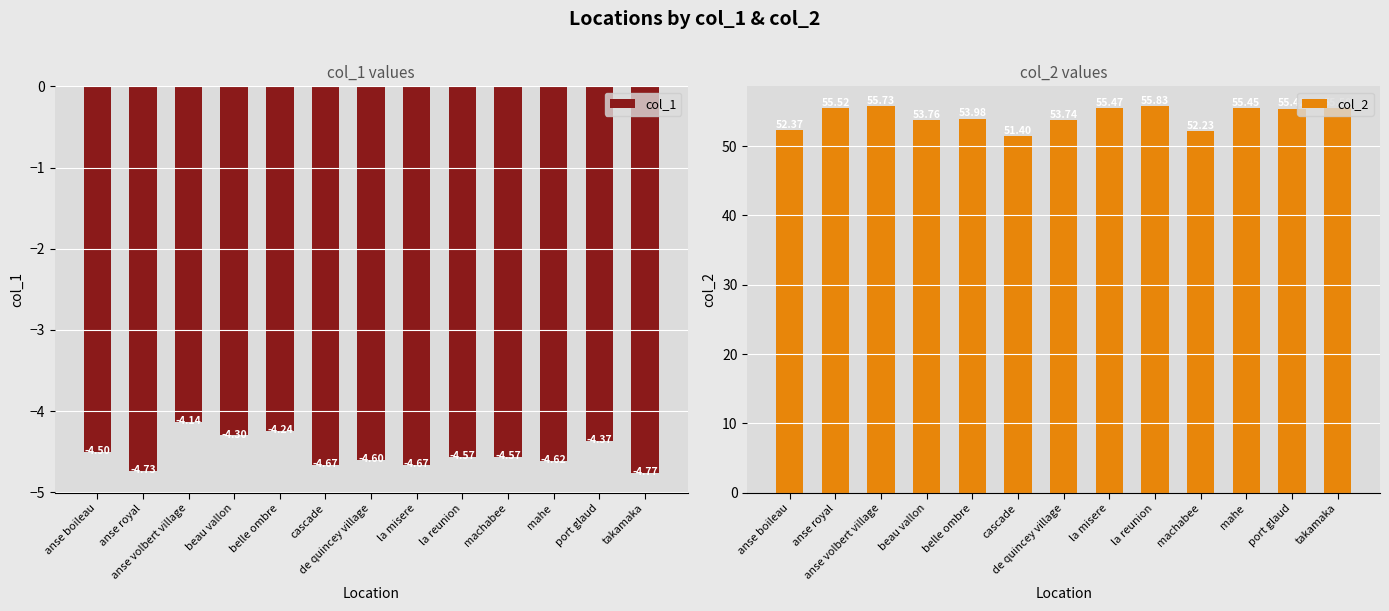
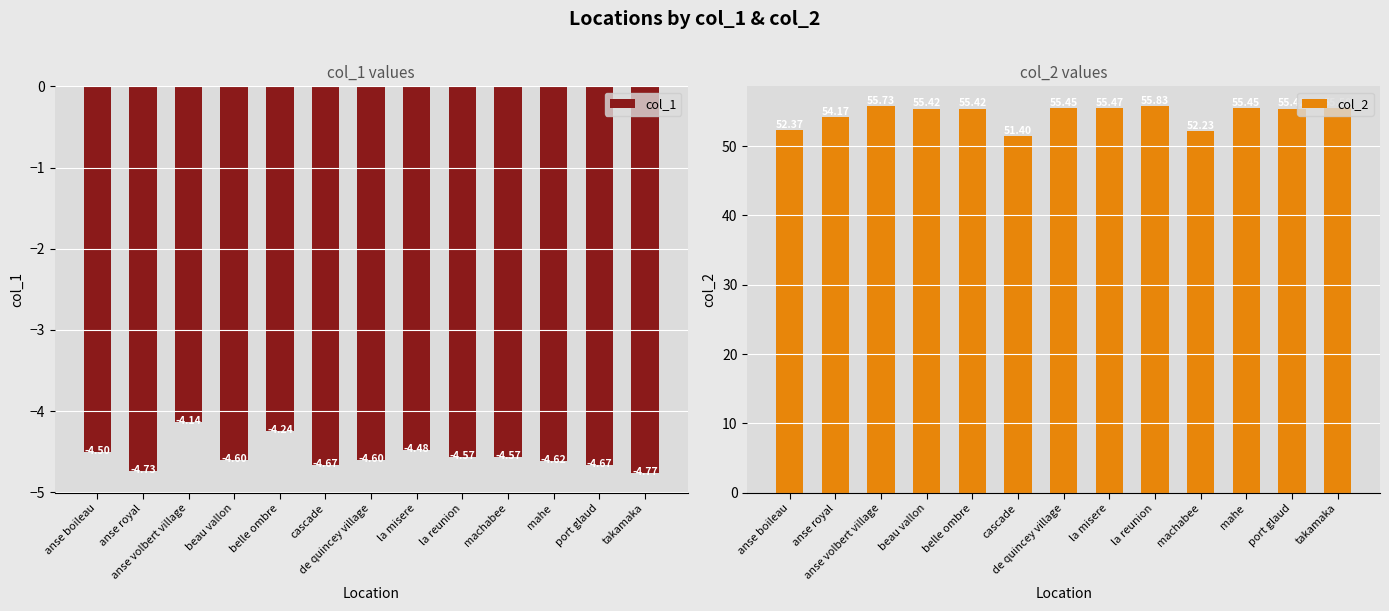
  {
    "col_1 values": {
      "anse boileau": -4.50,
      "anse royal": -4.73,
-     "beau vallon": -4.30,
+     "beau vallon": -4.60,
      "belle ombre": -4.24,
      "de quincey village": -4.60,
-     "la misere": -4.7,
-     "port glaud": -4.4
+     "la misere": -4.5,
+     "port glaud": -4.7
    },
    "col_2 values": {
      "anse boileau": 52,
-     "anse royal": 56,
+     "anse royal": 54,
      "anse volbert village": 56,
-     "beau vallon": 54,
-     "belle ombre": 54,
+     "beau vallon": 55,
+     "belle ombre": 55,
      "cascade": 51,
-     "de quincey village": 54,
+     "de quincey village": 55,
      "la misere": 55,
      "la reunion": 56,
      "machabee": 52,
      "mahe": 55,
      "port glaud": 55
    }
  }
